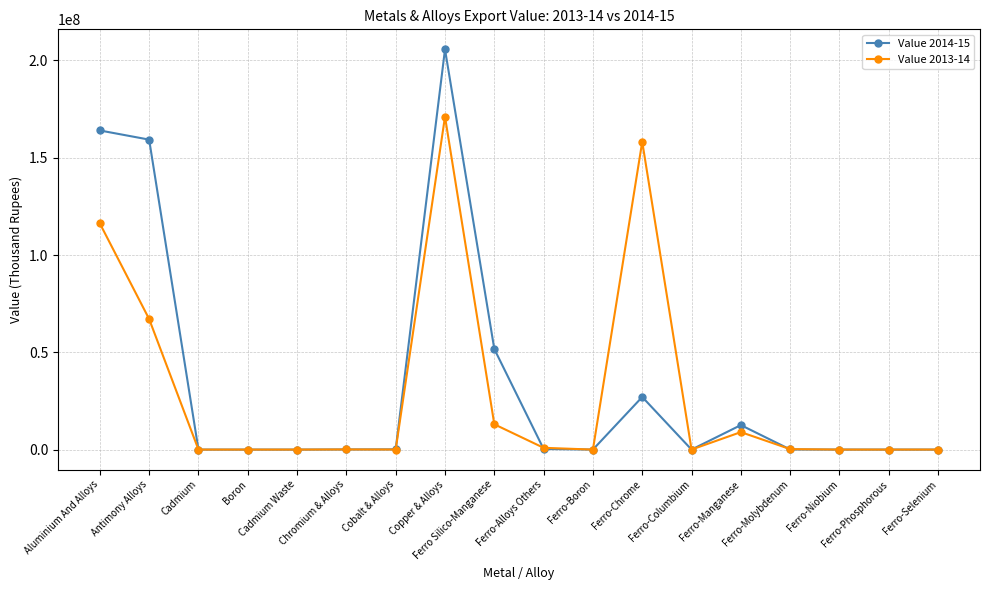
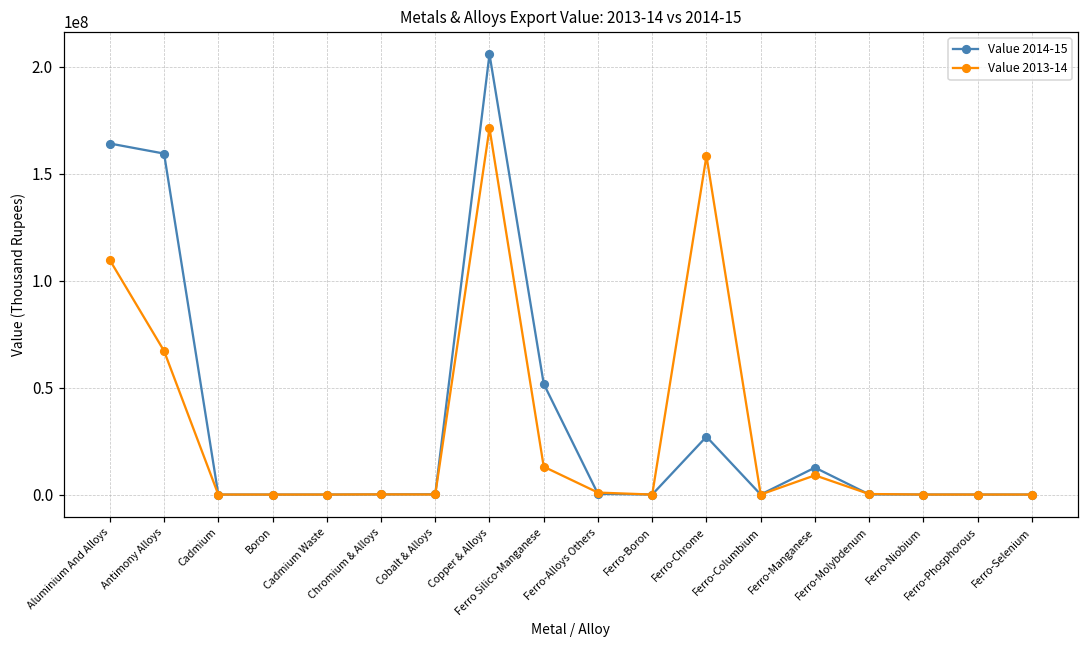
  {
    "Value 2014-15": {
      "Aluminium And Alloys": 164000000,
      "Antimony Alloys": 159000000,
      "Copper & Alloys": 206000000,
      "Ferro Silico-Manganese": 52000000,
      "Ferro-Chrome": 27000000,
      "Ferro-Manganese": 13000000
    },
    "Value 2013-14": {
-     "Aluminium And Alloys": 116000000,
+     "Aluminium And Alloys": 110000000,
      "Antimony Alloys": 67000000,
      "Copper & Alloys": 171000000,
      "Ferro Silico-Manganese": 13000000,
      "Ferro-Chrome": 158000000,
      "Ferro-Manganese": 9000000
    }
  }
